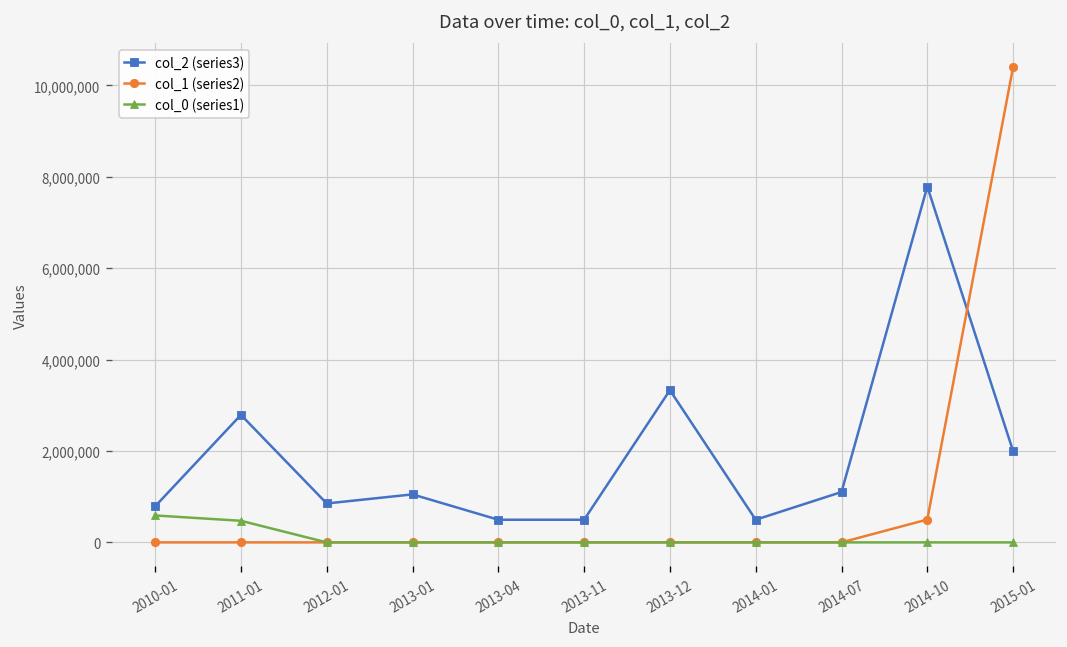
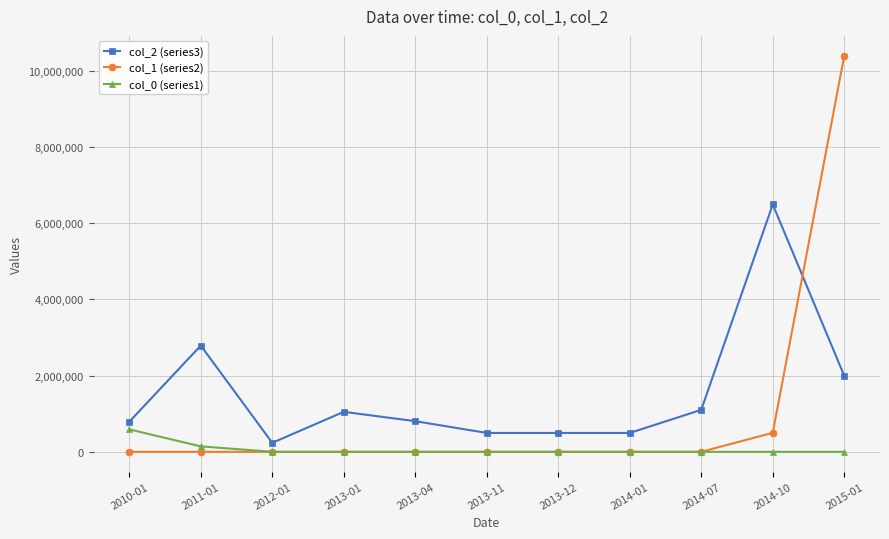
  {
    "col_2 (series3)": {
      "2010-01": "800,000",
      "2011-01": "2,800,000",
-     "2012-01": "900,000",
+     "2012-01": "200,000",
      "2013-01": "1,100,000",
-     "2013-04": "500,000",
+     "2013-04": "800,000",
      "2013-11": "500,000",
-     "2013-12": "3,300,000",
+     "2013-12": "500,000",
      "2014-01": "500,000",
      "2014-07": "1,100,000",
-     "2014-10": "7,800,000",
+     "2014-10": "6,500,000",
      "2015-01": "2,000,000"
    },
    "col_1 (series2)": {
      "2010-01": "0",
      "2011-01": "0",
      "2014-10": "500,000",
      "2015-01": "10,400,000"
    },
    "col_0 (series1)": {
      "2010-01": "600,000",
-     "2011-01": "500,000",
+     "2011-01": "100,000",
      "2014-10": "0",
      "2015-01": "0"
    }
  }
